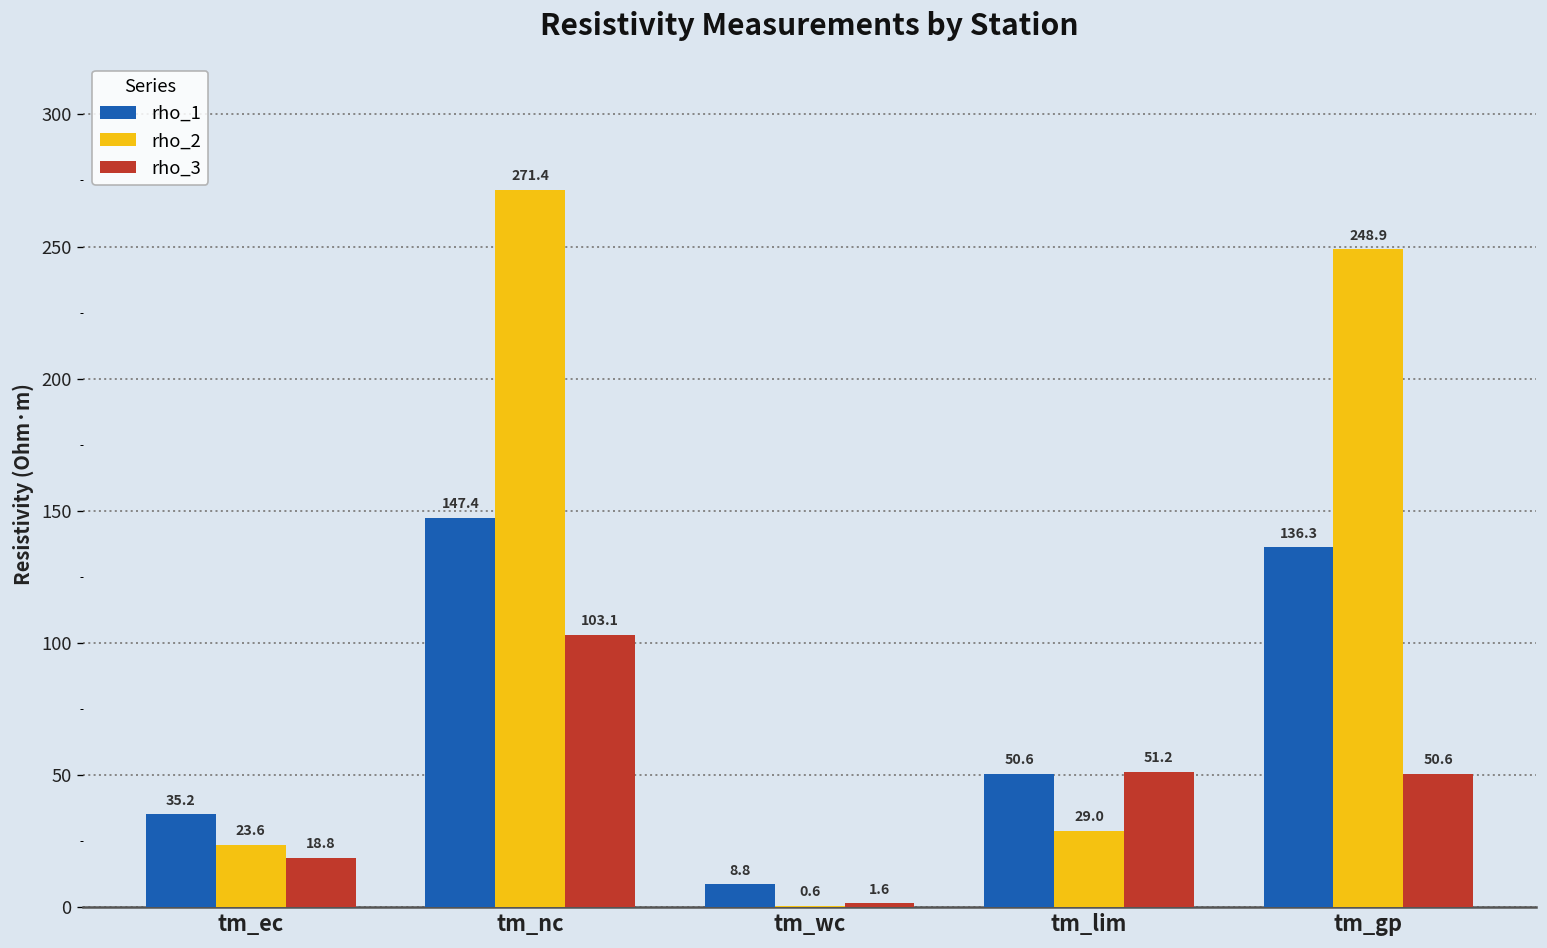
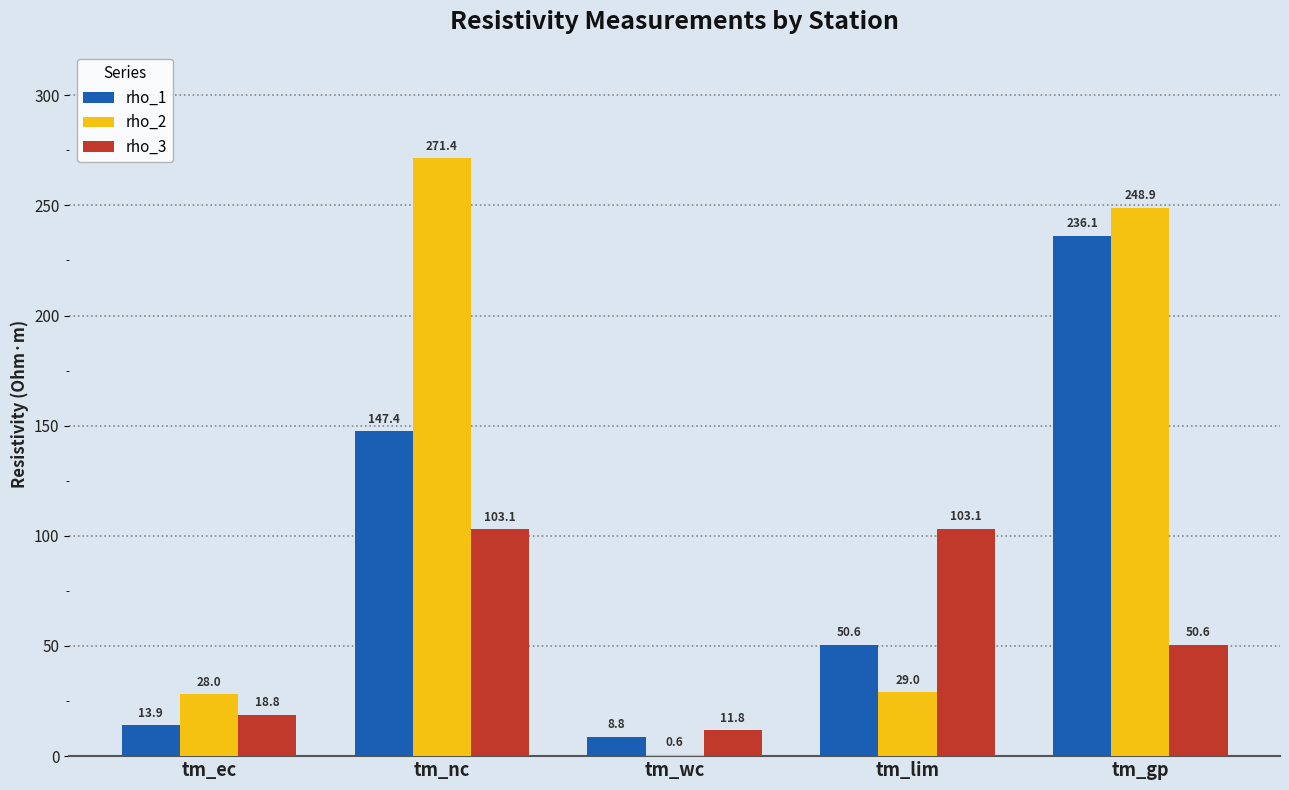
  {
    "rho_1": {
-     "tm_ec": 35.2,
+     "tm_ec": 13.9,
      "tm_nc": 147.4,
      "tm_wc": 8.8,
      "tm_lim": 50.6,
-     "tm_gp": 136.3
+     "tm_gp": 236.1
    },
    "rho_2": {
-     "tm_ec": 23.6,
+     "tm_ec": 28.0,
      "tm_nc": 271.4,
      "tm_wc": 0.6,
      "tm_lim": 29.0,
      "tm_gp": 248.9
    },
    "rho_3": {
      "tm_ec": 18.8,
      "tm_nc": 103.1,
-     "tm_wc": 1.6,
-     "tm_lim": 51.2,
+     "tm_wc": 11.8,
+     "tm_lim": 103.1,
      "tm_gp": 50.6
    }
  }
